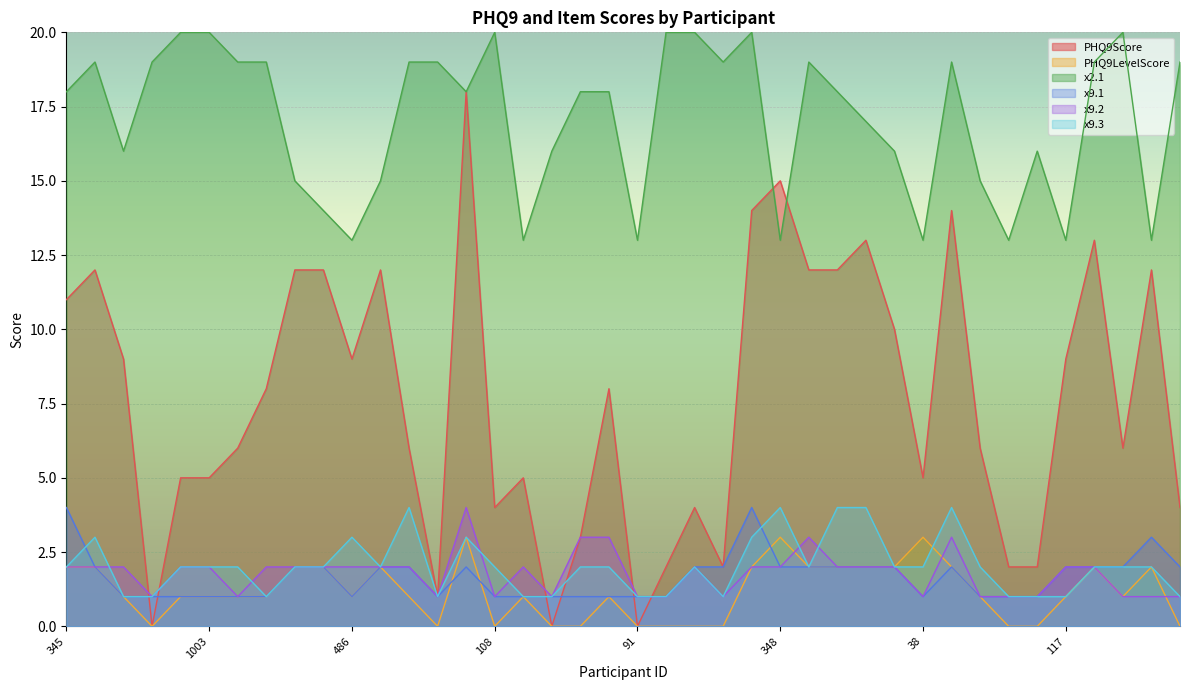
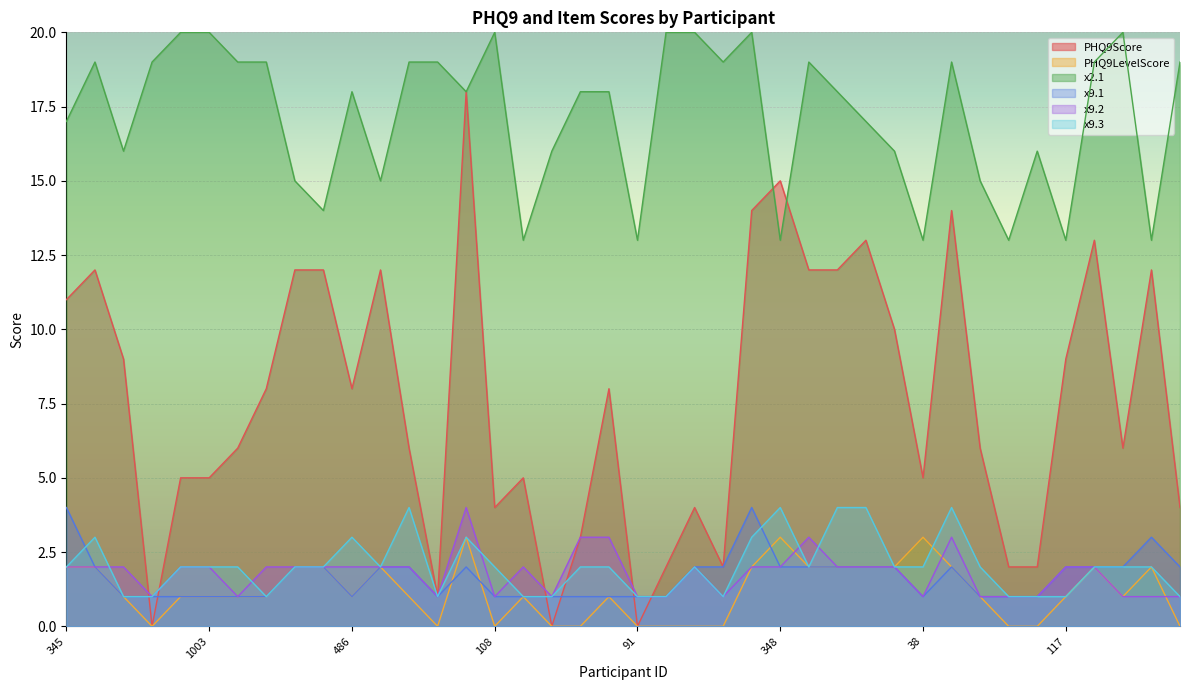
  {
    "PHQ9Score": {
      "345": 11,
      "1003": 5,
-     "486": 9,
+     "486": 8,
      "108": 4,
      "348": 15,
      "38": 5,
      "117": 9
    },
    "PHQ9LevelScore": {
      "108": 0,
      "348": 3,
      "38": 3
    },
    "x2.1": {
-     "345": 18,
+     "345": 17,
      "1003": 20,
-     "486": 13,
+     "486": 18,
      "108": 20,
      "91": 13,
      "348": 13,
      "38": 13,
      "117": 13
    }
  }
